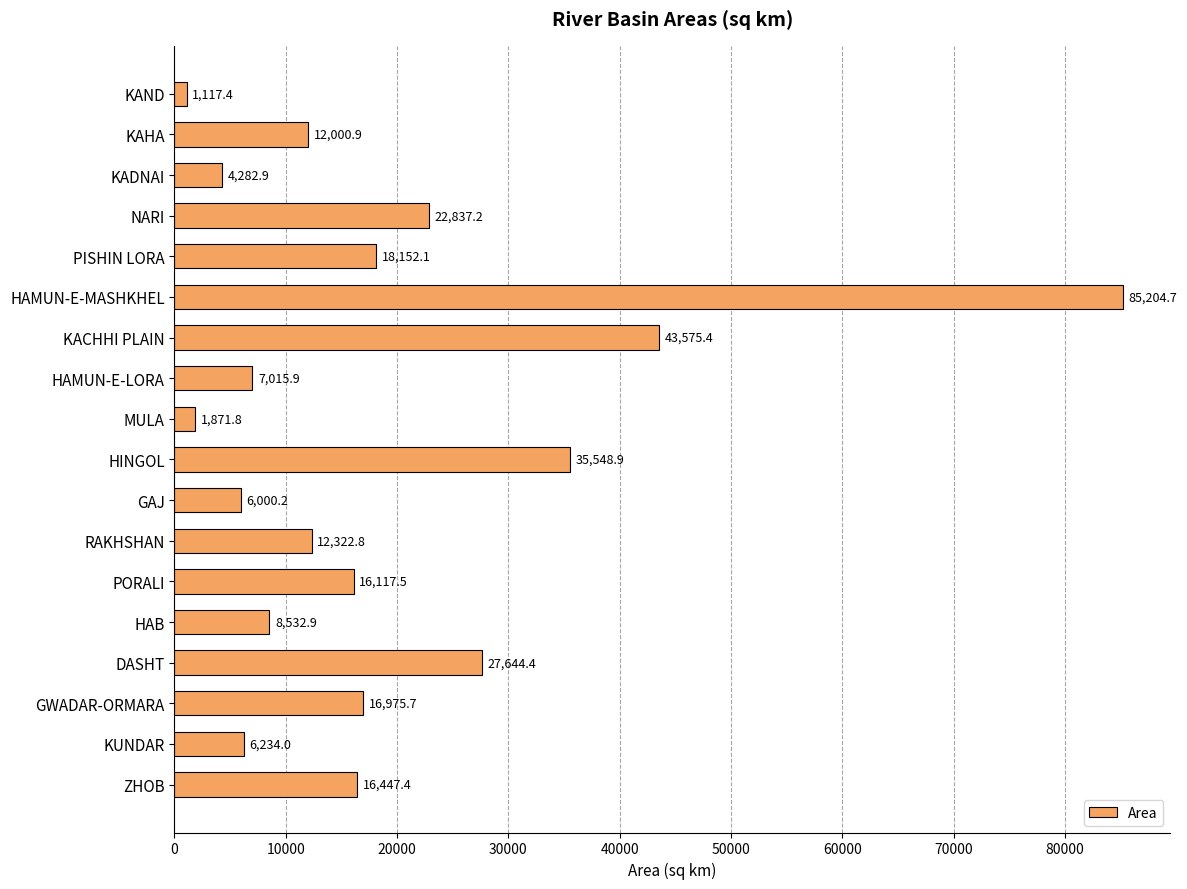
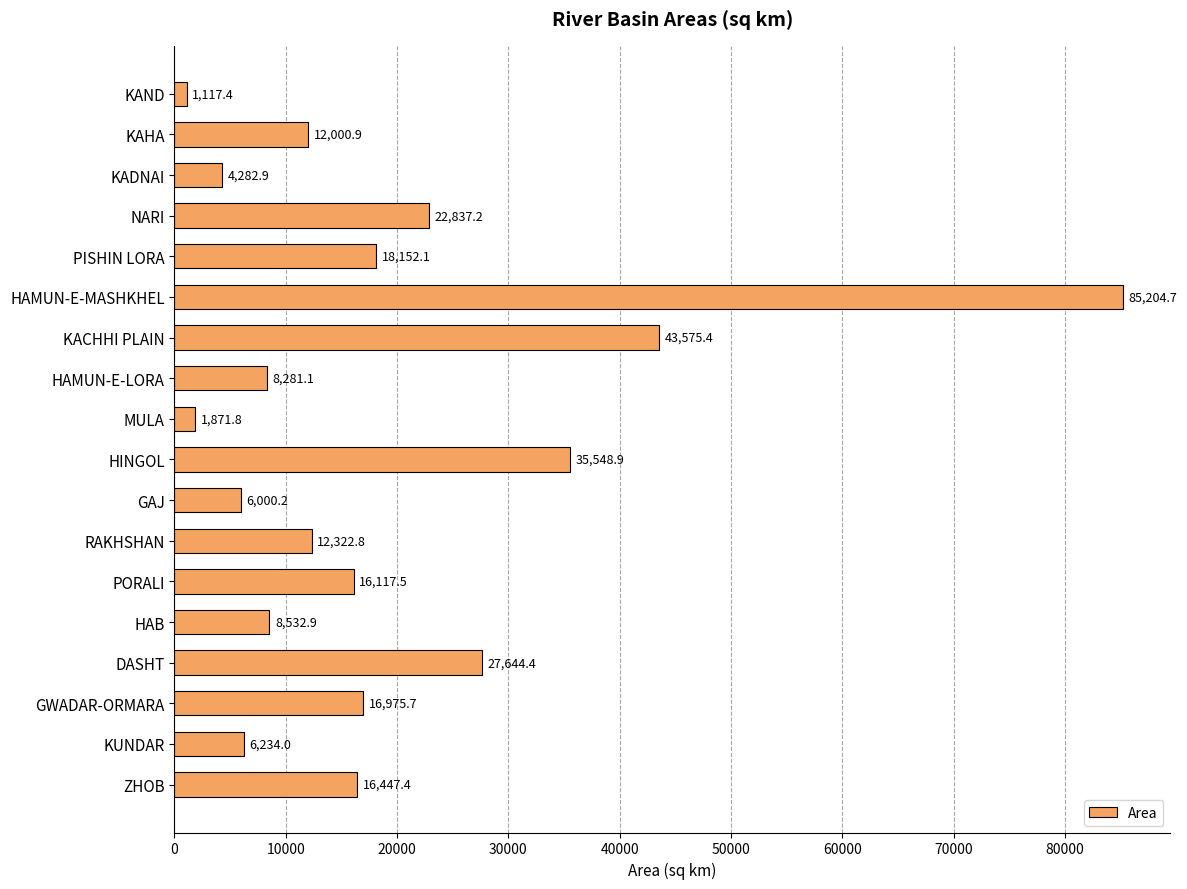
  {
    "KAND": "1,117.4",
    "KAHA": "12,000.9",
    "KADNAI": "4,282.9",
    "NARI": "22,837.2",
    "PISHIN LORA": "18,152.1",
    "HAMUN-E-MASHKHEL": "85,204.7",
    "KACHHI PLAIN": "43,575.4",
-   "HAMUN-E-LORA": "7,015.9",
+   "HAMUN-E-LORA": "8,281.1",
    "MULA": "1,871.8",
    "HINGOL": "35,548.9",
    "GAJ": "6,000.2",
    "RAKHSHAN": "12,322.8",
    "PORALI": "16,117.5",
    "HAB": "8,532.9",
    "DASHT": "27,644.4",
    "GWADAR-ORMARA": "16,975.7",
    "KUNDAR": "6,234.0",
    "ZHOB": "16,447.4"
  }
